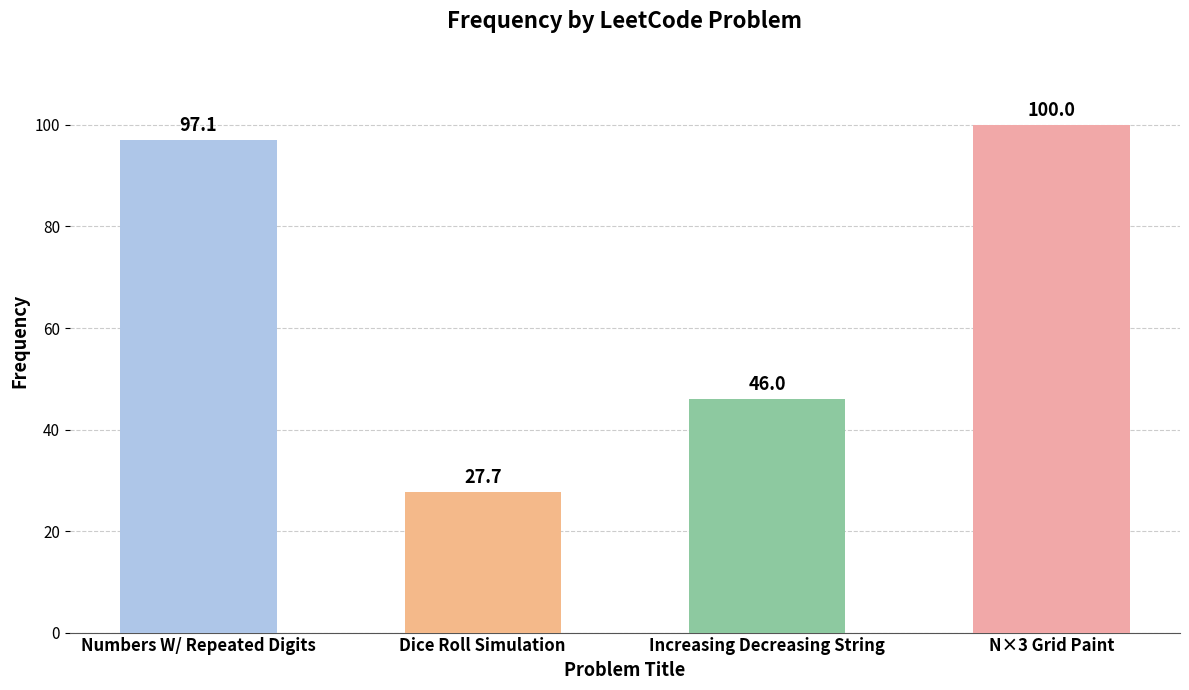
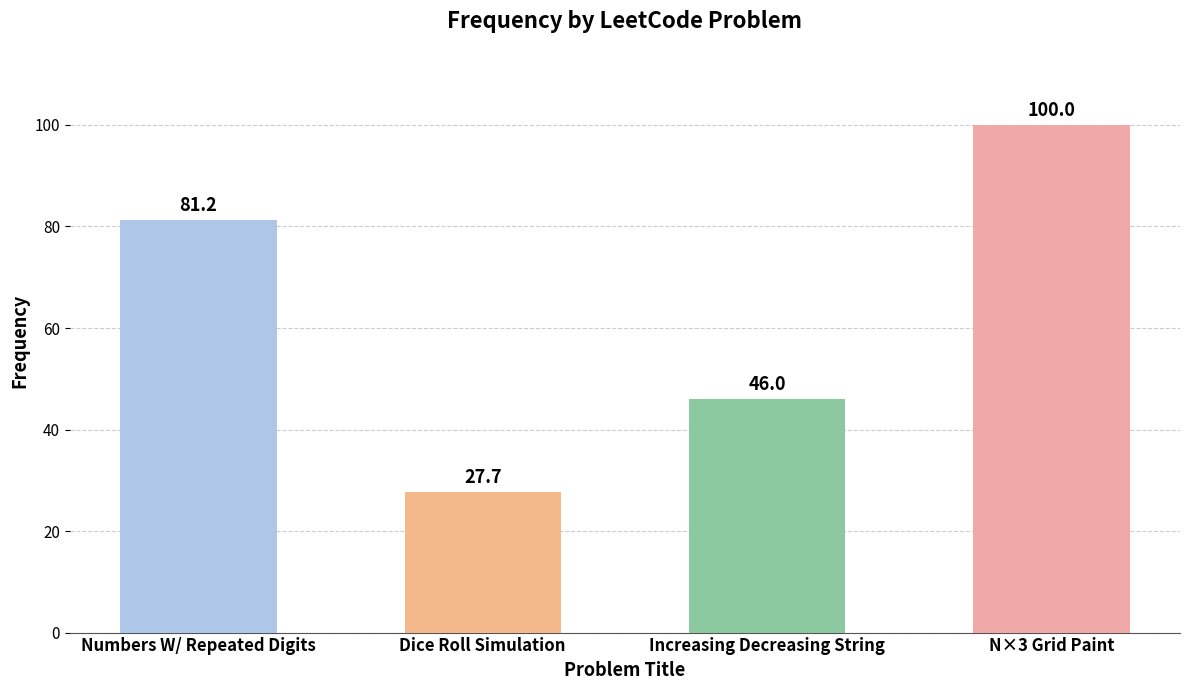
  {
-   "Numbers W/ Repeated Digits": 97.1,
+   "Numbers W/ Repeated Digits": 81.2,
    "Dice Roll Simulation": 27.7,
    "Increasing Decreasing String": 46.0,
    "N×3 Grid Paint": 100.0
  }
